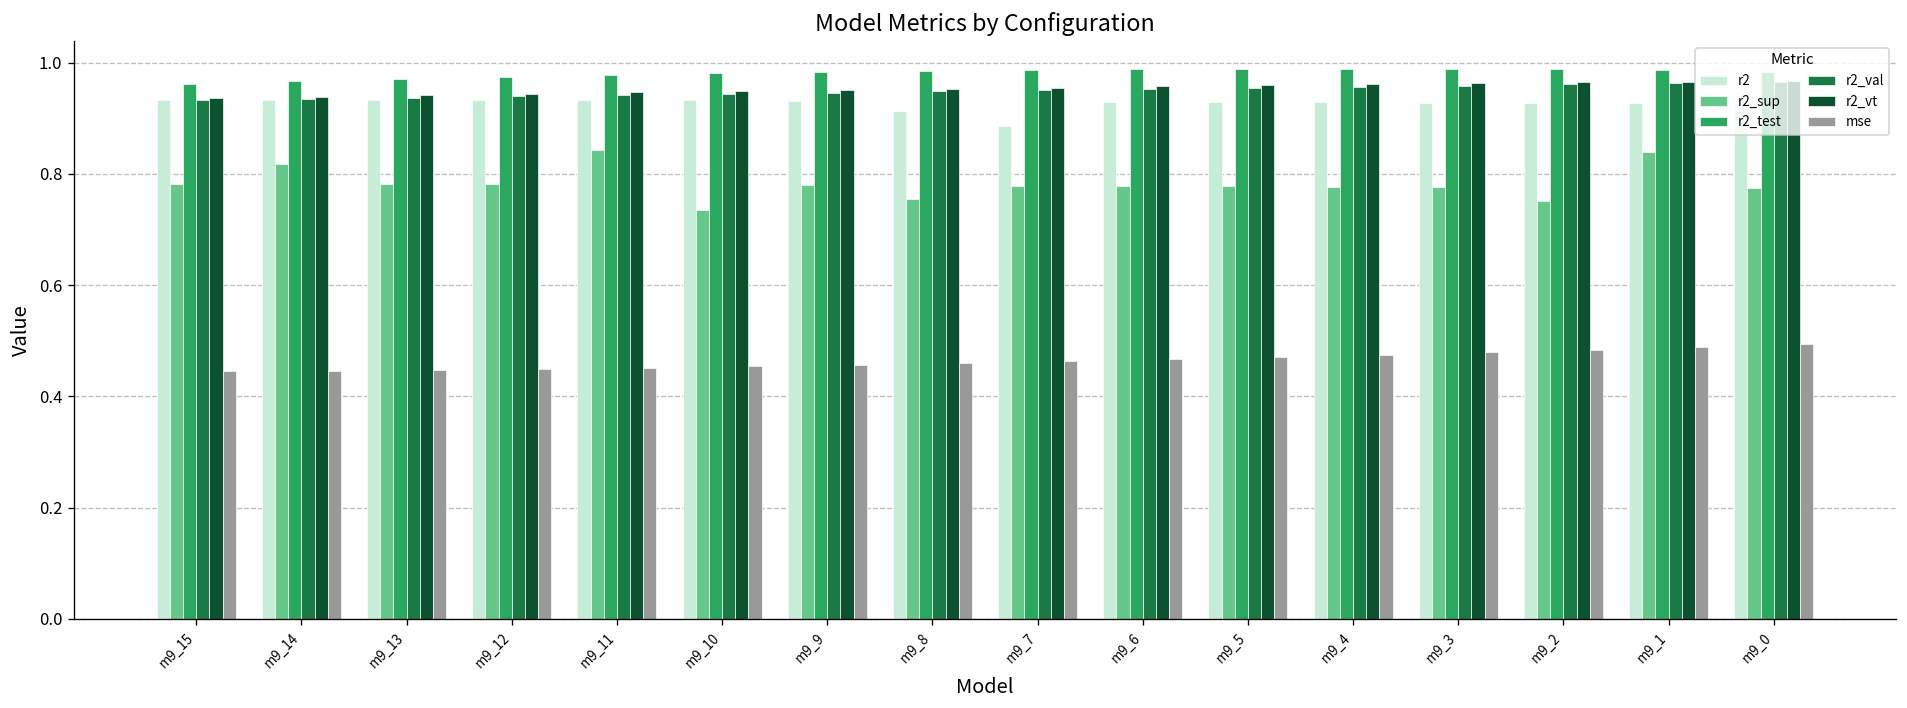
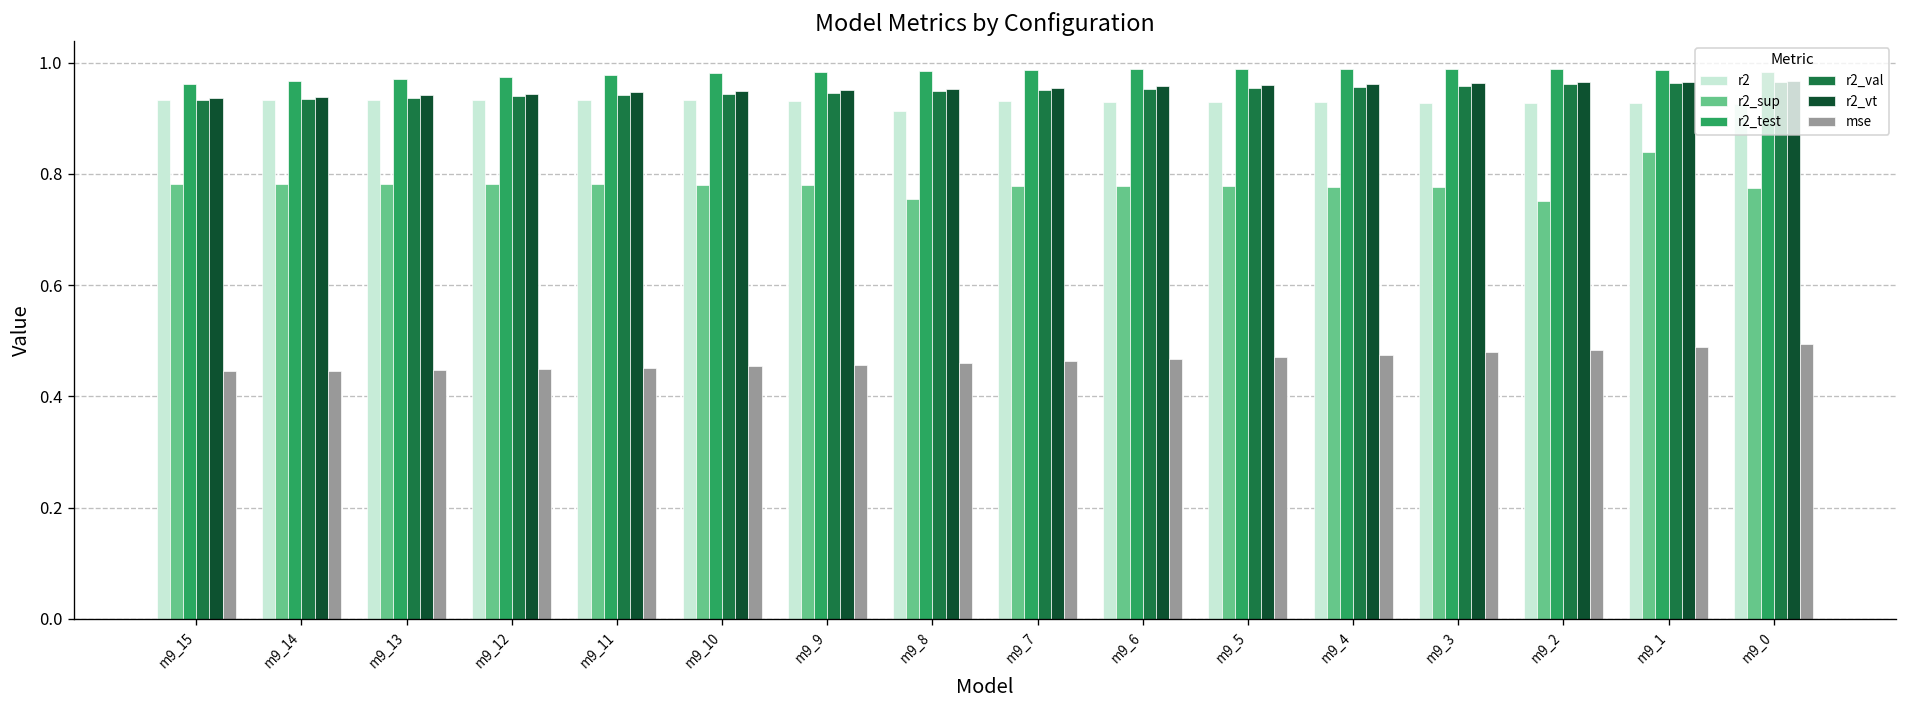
  {
    "r2": {
      "m9_15": 0.93,
      "m9_14": 0.93,
      "m9_13": 0.93,
      "m9_12": 0.93,
      "m9_11": 0.93,
      "m9_10": 0.93,
      "m9_9": 0.93,
      "m9_8": 0.91,
-     "m9_7": 0.89,
+     "m9_7": 0.93,
      "m9_6": 0.93,
      "m9_5": 0.93,
      "m9_4": 0.93,
      "m9_3": 0.93,
      "m9_2": 0.93,
      "m9_1": 0.93
    },
    "r2_sup": {
      "m9_15": 0.78,
-     "m9_14": 0.82,
+     "m9_14": 0.78,
      "m9_13": 0.78,
      "m9_12": 0.78,
-     "m9_11": 0.84,
-     "m9_10": 0.73,
+     "m9_11": 0.78,
+     "m9_10": 0.78,
      "m9_9": 0.78,
      "m9_8": 0.75,
      "m9_7": 0.78,
      "m9_6": 0.78,
      "m9_5": 0.78,
      "m9_4": 0.78,
      "m9_3": 0.78,
      "m9_2": 0.75,
      "m9_1": 0.84,
      "m9_0": 0.77
    },
    "mse": {
      "m9_15": 0.44,
      "m9_14": 0.45,
      "m9_13": 0.45,
      "m9_12": 0.45,
      "m9_11": 0.45,
      "m9_10": 0.45,
      "m9_9": 0.46,
      "m9_8": 0.46,
      "m9_7": 0.46,
      "m9_6": 0.47,
      "m9_5": 0.47,
      "m9_4": 0.47,
      "m9_3": 0.48,
      "m9_2": 0.48,
      "m9_1": 0.49,
      "m9_0": 0.50
    }
  }
